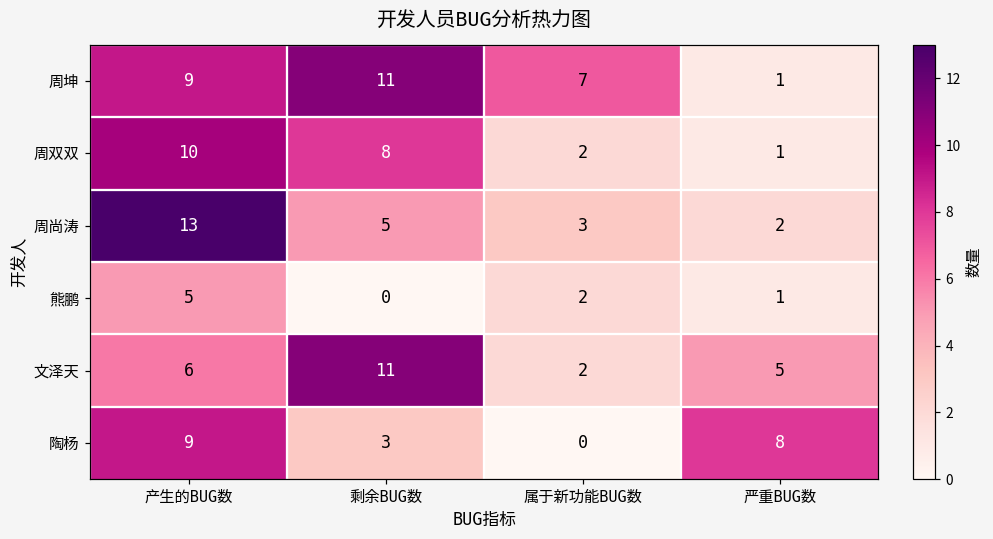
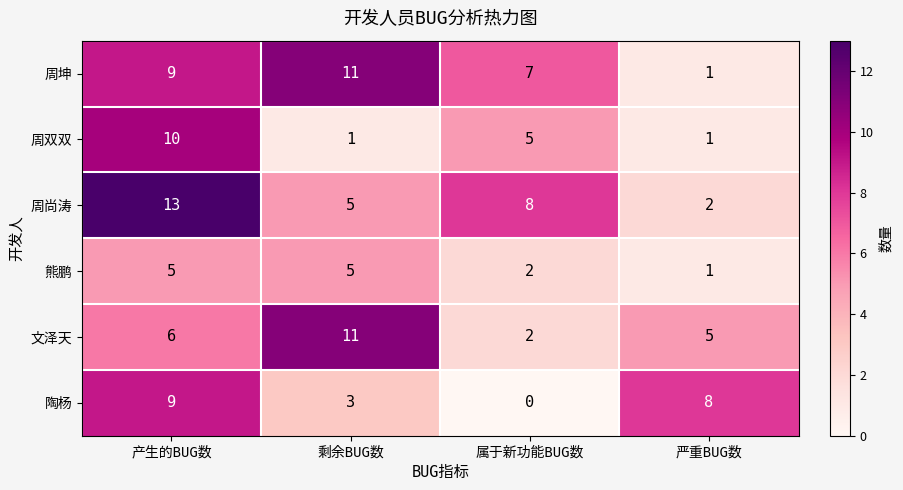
  {
    "周坤": {
      "产生的BUG数": 9,
      "剩余BUG数": 11,
      "属于新功能BUG数": 7,
      "严重BUG数": 1
    },
    "周双双": {
      "产生的BUG数": 10,
-     "剩余BUG数": 8,
-     "属于新功能BUG数": 2,
+     "剩余BUG数": 1,
+     "属于新功能BUG数": 5,
      "严重BUG数": 1
    },
    "周尚涛": {
      "产生的BUG数": 13,
      "剩余BUG数": 5,
-     "属于新功能BUG数": 3,
+     "属于新功能BUG数": 8,
      "严重BUG数": 2
    },
    "熊鹏": {
      "产生的BUG数": 5,
-     "剩余BUG数": 0,
+     "剩余BUG数": 5,
      "属于新功能BUG数": 2,
      "严重BUG数": 1
    },
    "文泽天": {
      "产生的BUG数": 6,
      "剩余BUG数": 11,
      "属于新功能BUG数": 2,
      "严重BUG数": 5
    },
    "陶杨": {
      "产生的BUG数": 9,
      "剩余BUG数": 3,
      "属于新功能BUG数": 0,
      "严重BUG数": 8
    }
  }
